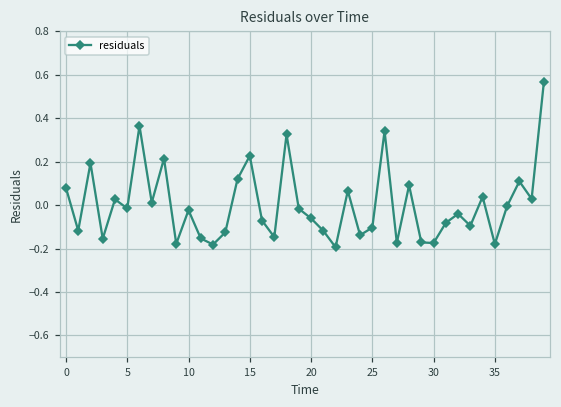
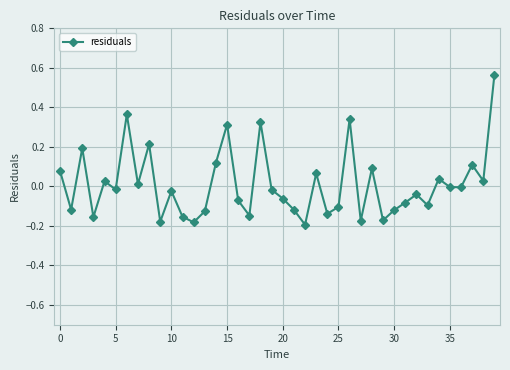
  {
    "0": 0.08,
    "5": -0.02,
    "10": -0.02,
-   "15": 0.23,
+   "15": 0.31,
    "20": -0.06,
    "25": -0.10,
-   "30": -0.17,
-   "35": -0.18
+   "30": -0.12,
+   "35": 0.00
  }
